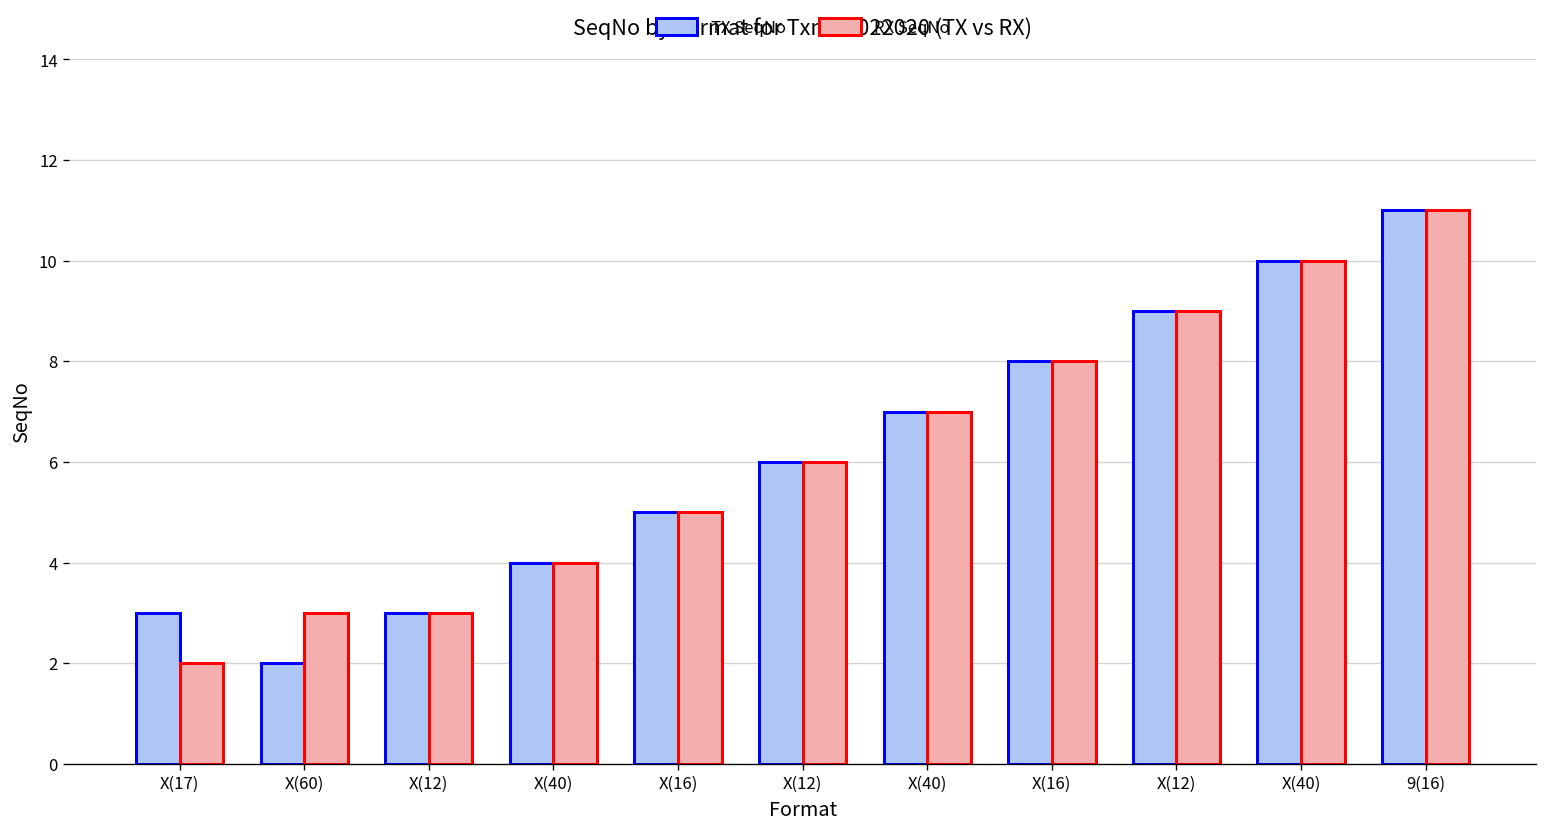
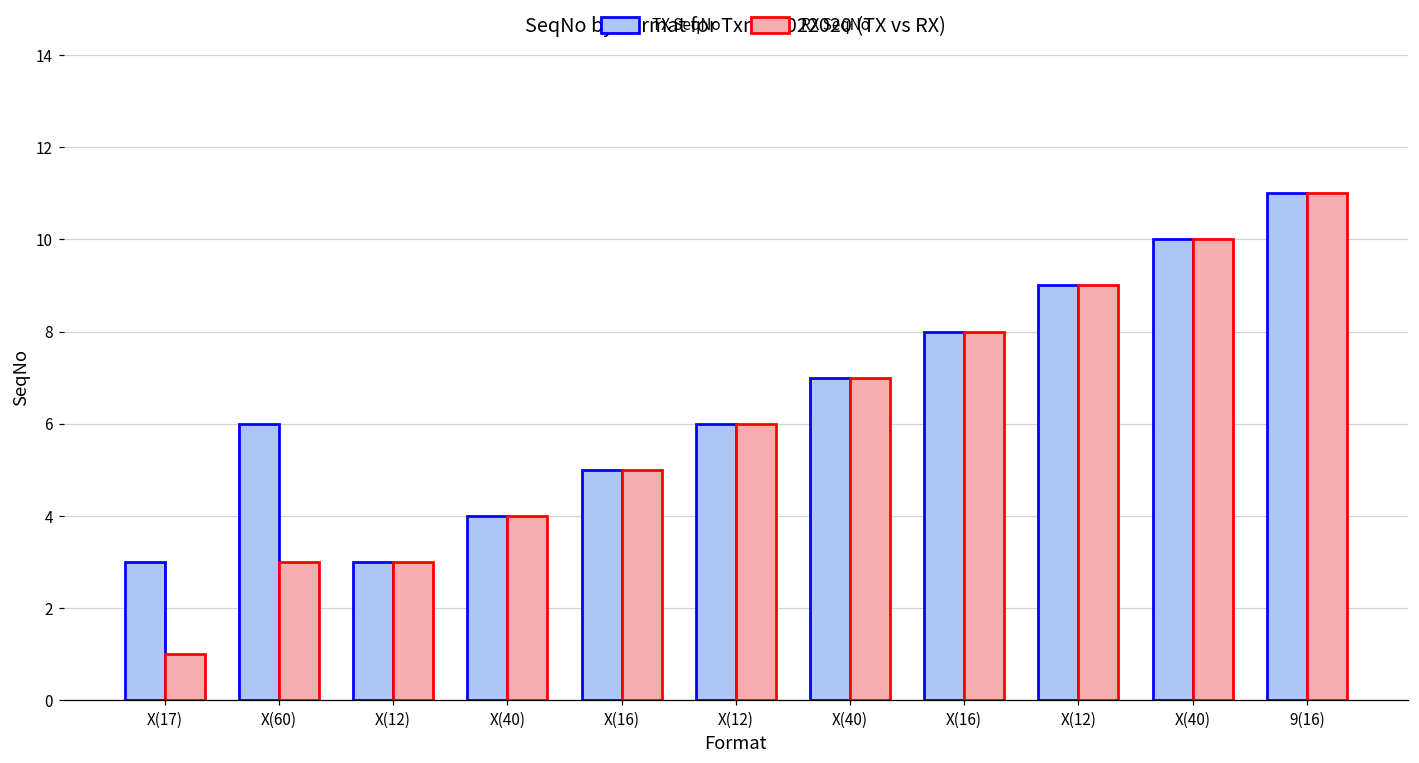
  {
    "TX SeqNo": {
      "X(17)": 3,
-     "X(60)": 2,
+     "X(60)": 6,
      "9(16)": 11
    },
    "RX SeqNo": {
-     "X(17)": 2,
+     "X(17)": 1,
      "X(60)": 3,
      "9(16)": 11
    }
  }
